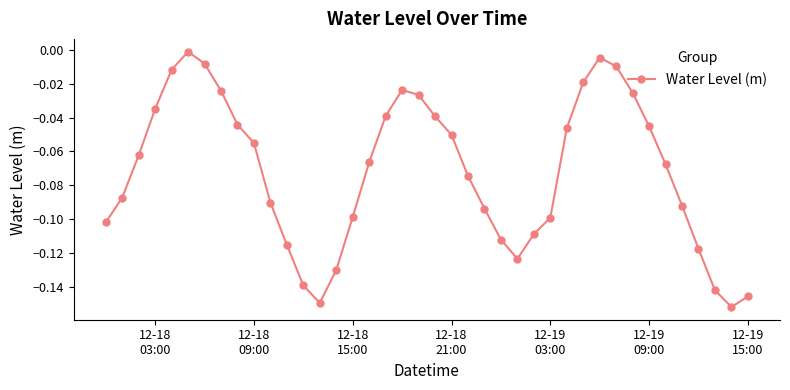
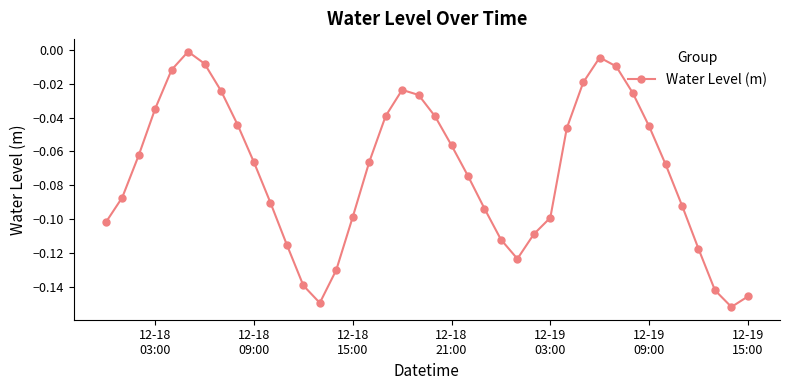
  {
    "12-18 03:00": -0.035,
-   "12-18 09:00": -0.055,
+   "12-18 09:00": -0.066,
    "12-18 15:00": -0.099,
-   "12-18 21:00": -0.050,
+   "12-18 21:00": -0.056,
    "12-19 03:00": -0.099,
    "12-19 09:00": -0.045,
    "12-19 15:00": -0.146
  }
